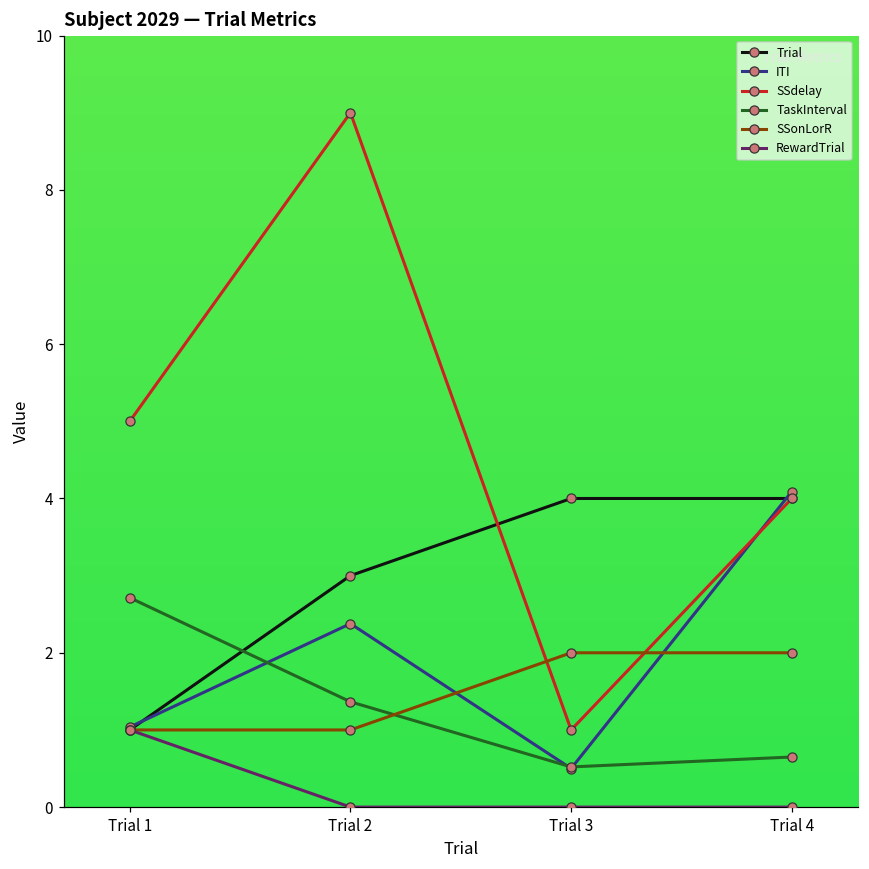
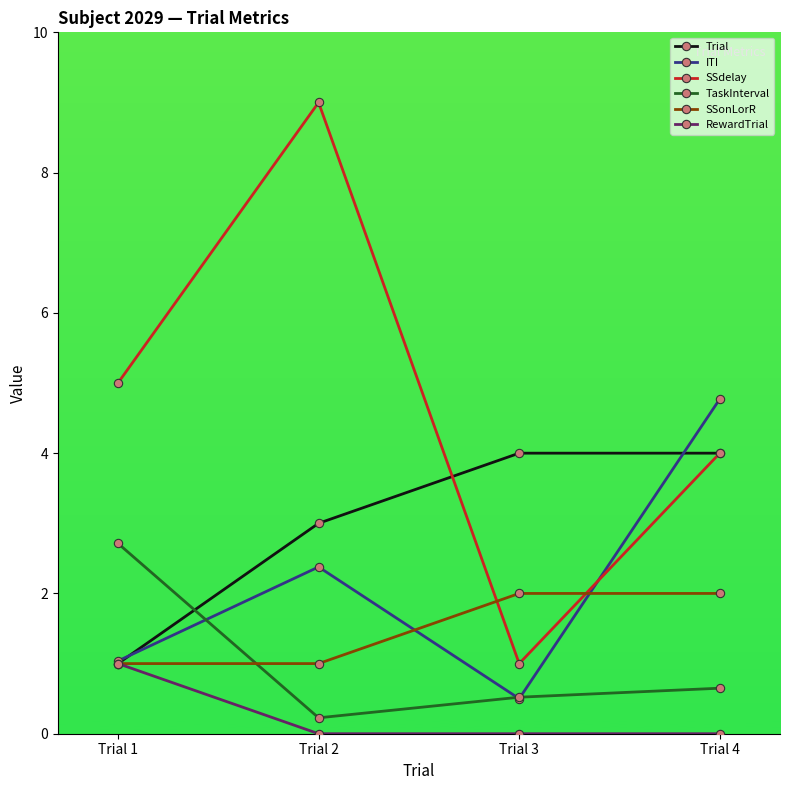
  {
    "Trial": {
      "Trial 2": 3.0,
      "Trial 3": 4.0
    },
    "ITI": {
      "Trial 1": 1.0,
      "Trial 2": 2.4,
-     "Trial 4": 4.1
+     "Trial 4": 4.8
    },
    "SSdelay": {
      "Trial 1": 5.0,
      "Trial 2": 9.0,
      "Trial 3": 1.0
    },
    "TaskInterval": {
      "Trial 1": 2.7,
-     "Trial 2": 1.4,
+     "Trial 2": 0.2,
      "Trial 4": 0.6
    },
    "SSonLorR": {
      "Trial 2": 1.0,
      "Trial 3": 2.0,
      "Trial 4": 2.0
    },
    "RewardTrial": {
      "Trial 2": 0.0,
      "Trial 3": 0.0,
      "Trial 4": 0.0
    }
  }
